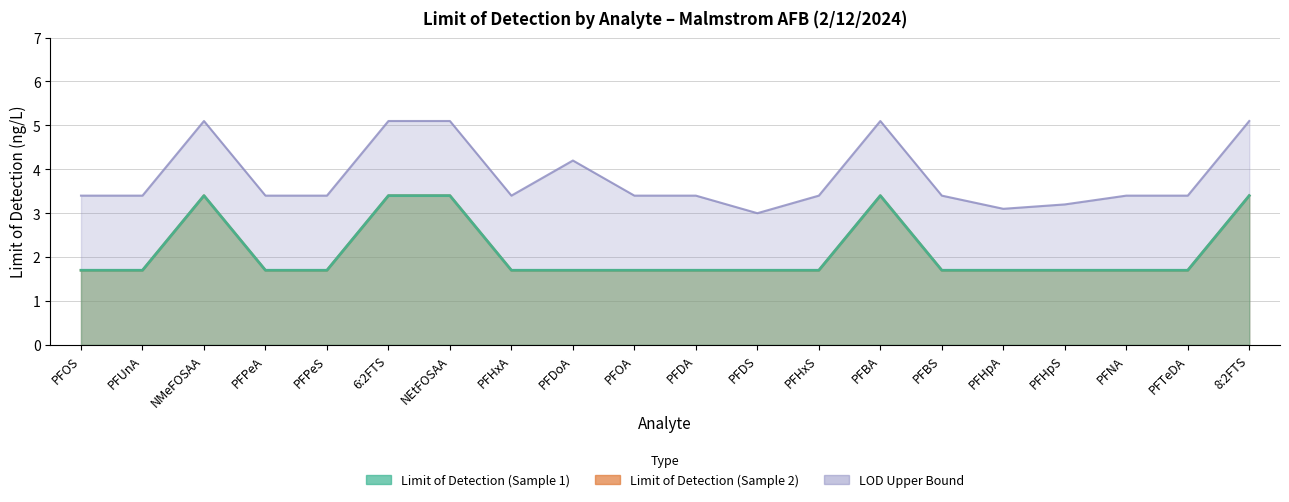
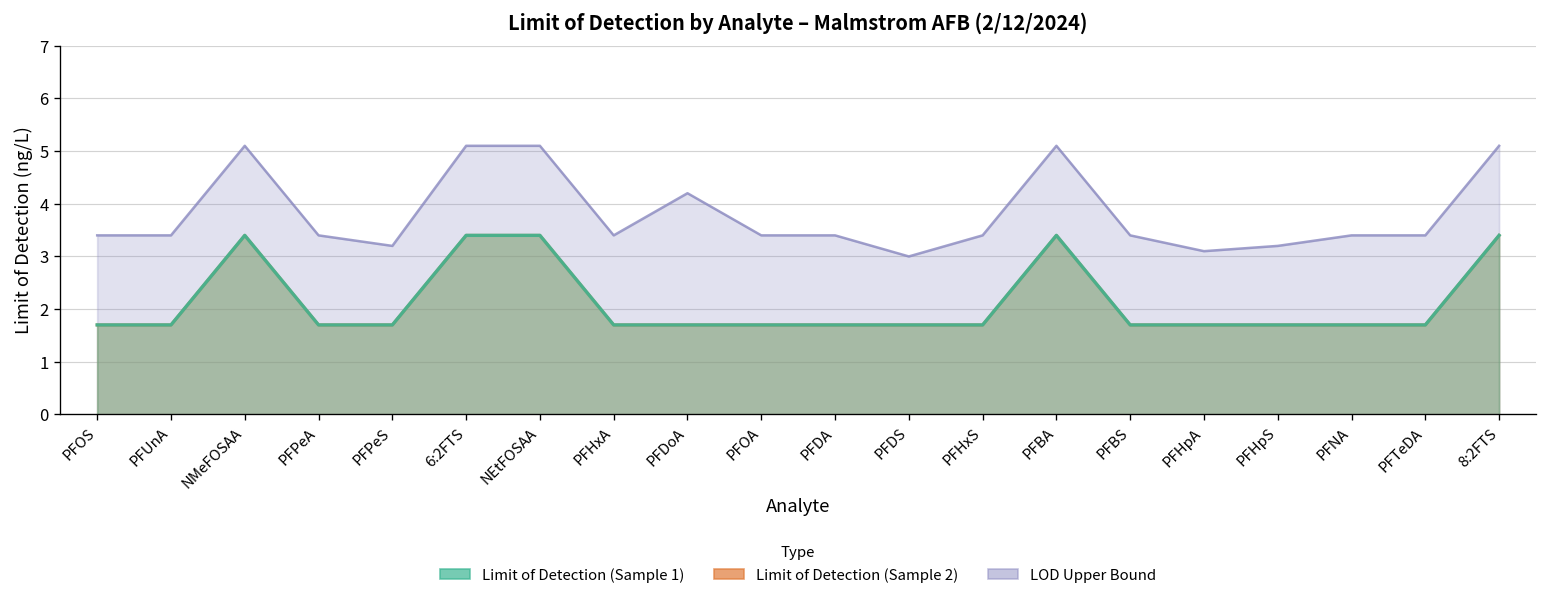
  {
    "LOD Upper Bound": {
      "PFOS": 3.4,
      "PFUnA": 3.4,
      "NMeFOSAA": 5.1,
      "PFPeA": 3.4,
-     "PFPeS": 3.4,
+     "PFPeS": 3.2,
      "6:2FTS": 5.1,
      "NEtFOSAA": 5.1,
      "PFHxA": 3.4,
      "PFDoA": 4.2,
      "PFOA": 3.4,
      "PFDA": 3.4,
      "PFDS": 3.0,
      "PFHxS": 3.4,
      "PFBA": 5.1,
      "PFBS": 3.4,
      "PFHpA": 3.1,
      "PFHpS": 3.2,
      "PFNA": 3.4,
      "PFTeDA": 3.4,
      "8:2FTS": 5.1
    },
    "Limit of Detection (Sample 1)": {
      "PFOS": 1.7,
      "PFUnA": 1.7,
      "NMeFOSAA": 3.4,
      "PFPeA": 1.7,
      "PFPeS": 1.7,
      "6:2FTS": 3.4,
      "NEtFOSAA": 3.4,
      "PFHxA": 1.7,
      "PFDoA": 1.7,
      "PFOA": 1.7,
      "PFDA": 1.7,
      "PFDS": 1.7,
      "PFHxS": 1.7,
      "PFBA": 3.4,
      "PFBS": 1.7,
      "PFHpA": 1.7,
      "PFHpS": 1.7,
      "PFNA": 1.7,
      "PFTeDA": 1.7,
      "8:2FTS": 3.4
    }
  }
